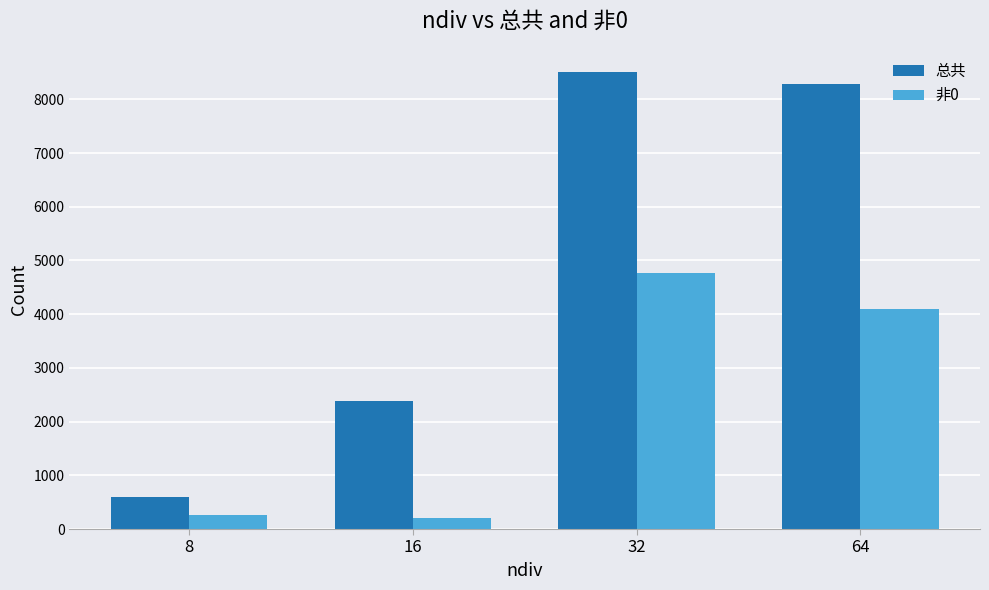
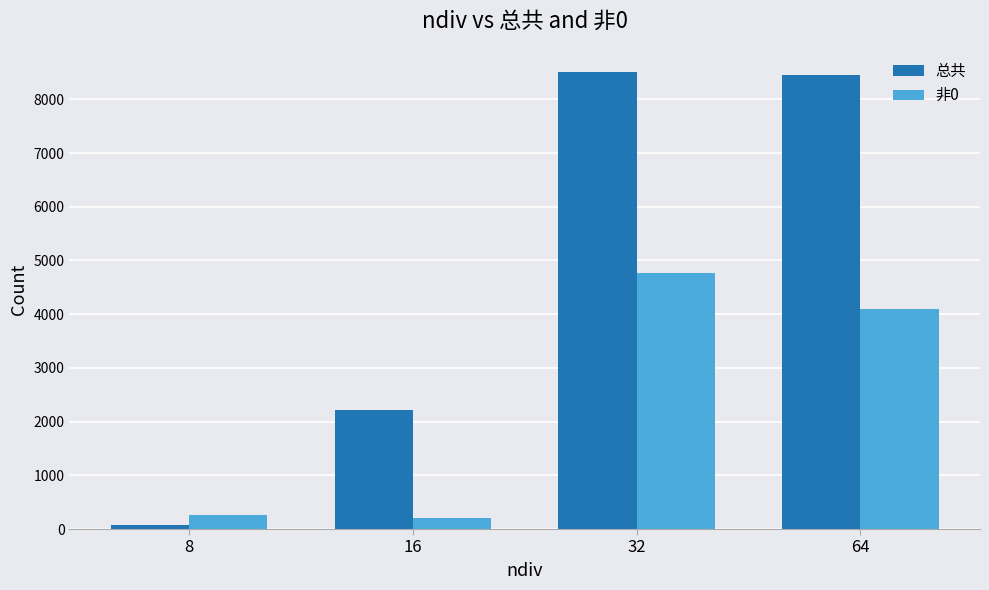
  {
    "总共": {
-     "8": 600,
-     "16": 2400,
+     "8": 100,
+     "16": 2200,
      "32": 8500,
-     "64": 8300
+     "64": 8500
    },
    "非0": {
      "8": 300,
      "16": 200,
      "32": 4800,
      "64": 4100
    }
  }
